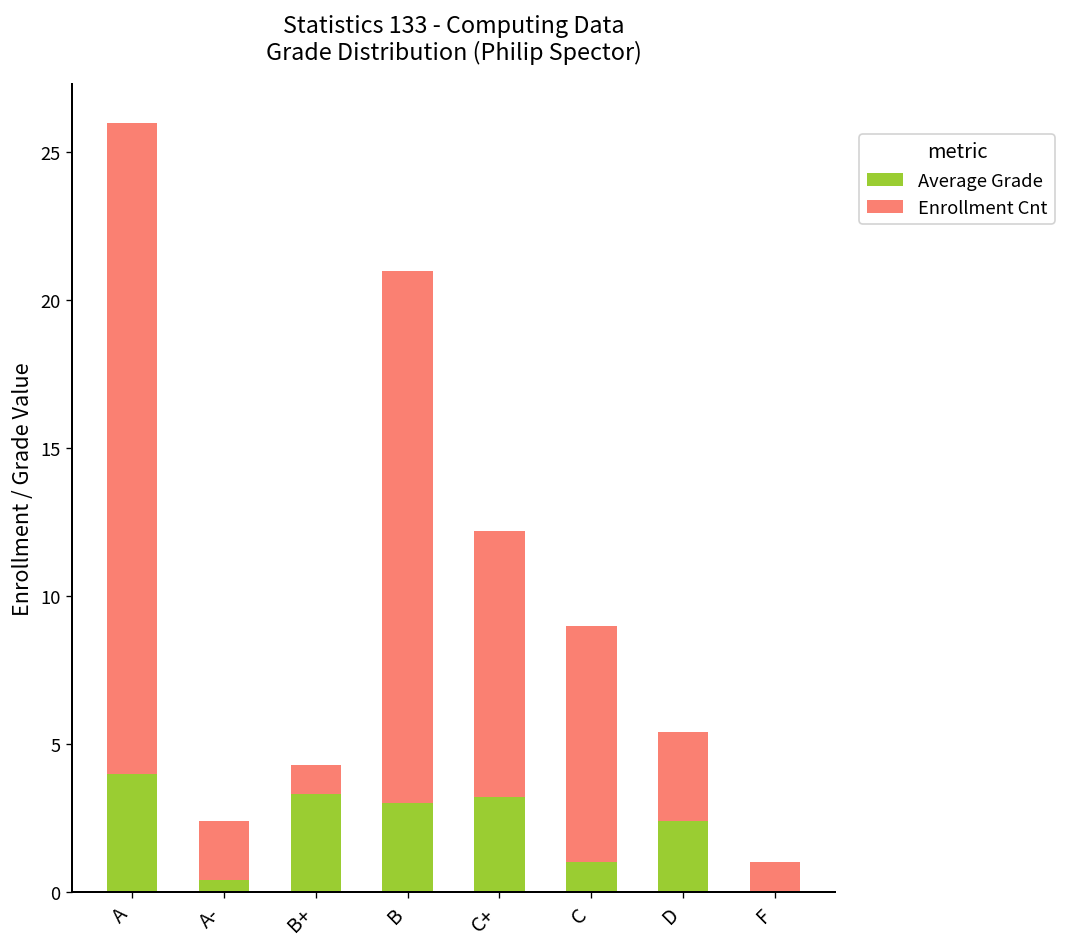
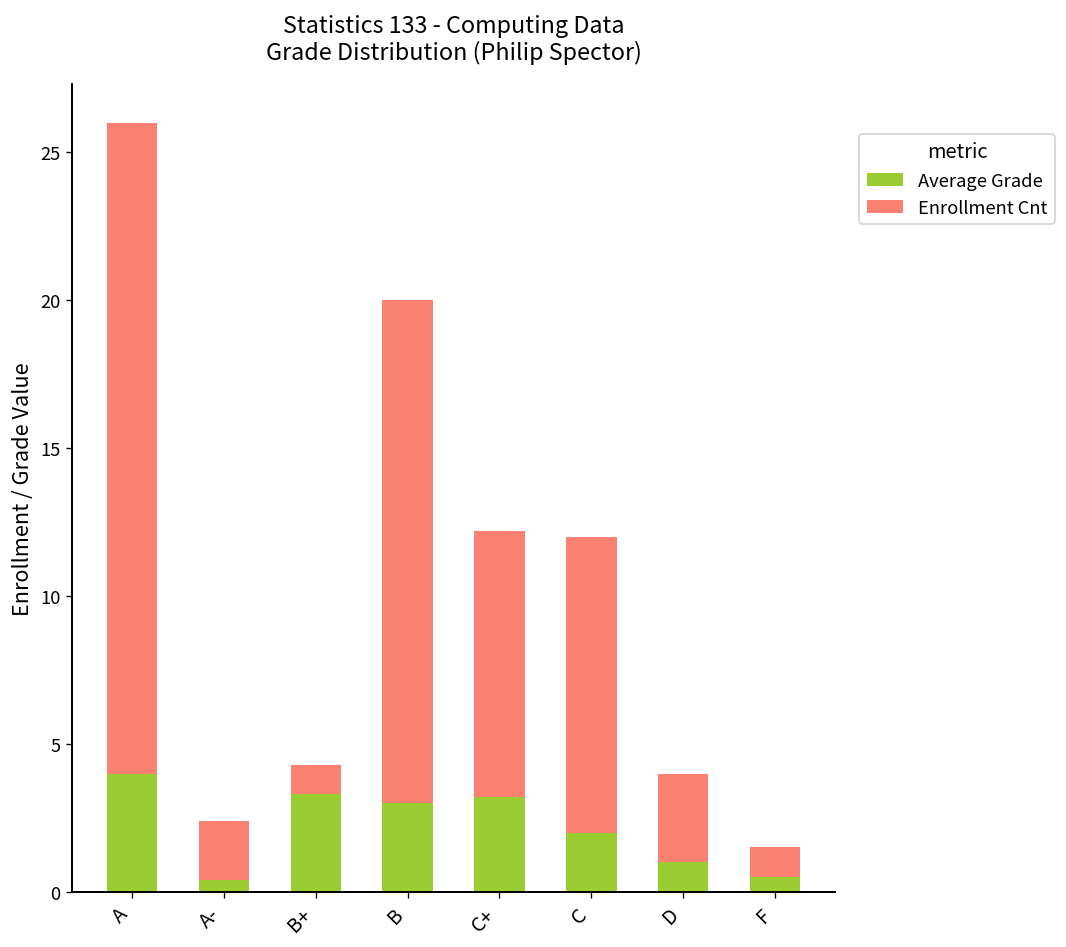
  {
    "Average Grade": {
      "A": 4.0,
      "A-": 0.4,
      "B+": 3.3,
      "B": 3.0,
      "C+": 3.2,
-     "C": 1,
-     "D": 2.4,
-     "F": 0.0
+     "C": 2,
+     "D": 1.0,
+     "F": 0.5
    },
    "Enrollment Cnt": {
      "A": 22,
      "A-": 2,
      "B+": 1,
-     "B": 18,
+     "B": 17,
      "C+": 9,
-     "C": 8,
+     "C": 10,
      "D": 3,
      "F": 1
    }
  }
